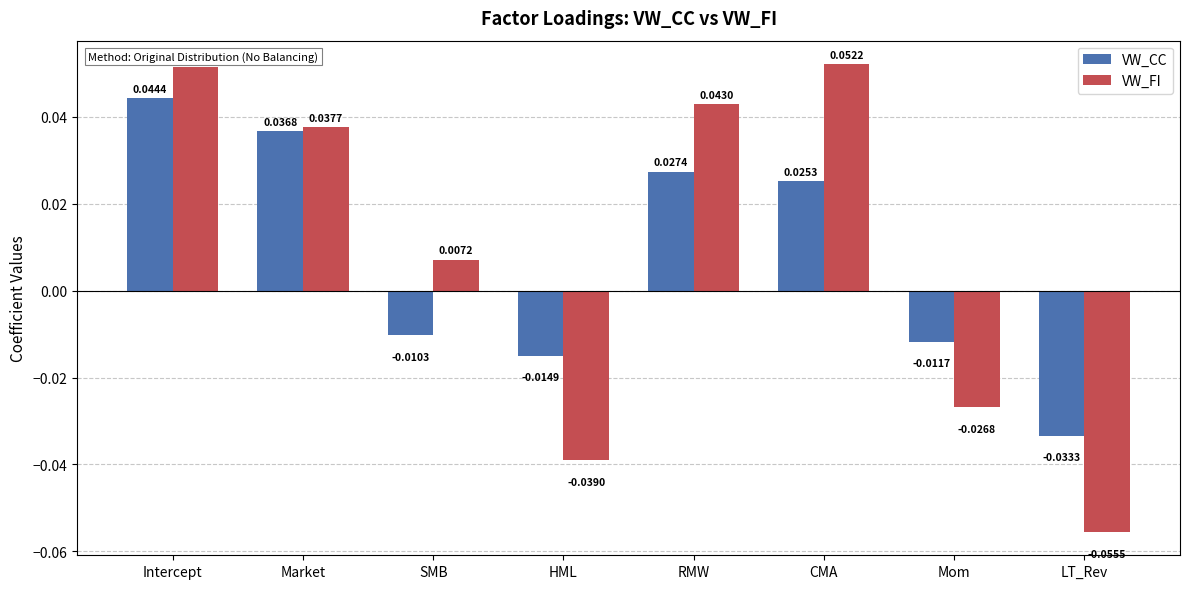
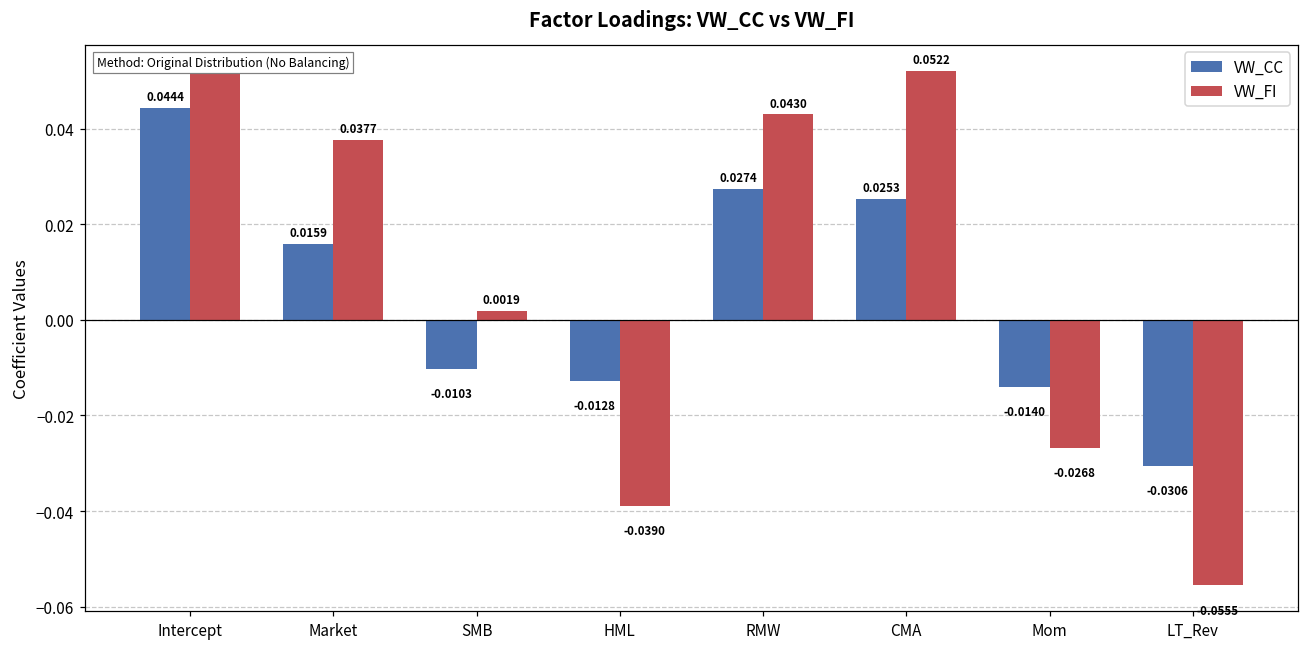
  {
    "VW_CC": {
      "Intercept": 0.0444,
-     "Market": 0.0368,
+     "Market": 0.0159,
      "SMB": -0.0103,
-     "HML": -0.0149,
+     "HML": -0.0128,
      "RMW": 0.0274,
      "CMA": 0.0253,
-     "Mom": -0.0117,
-     "LT_Rev": -0.0333
+     "Mom": -0.0140,
+     "LT_Rev": -0.0306
    },
    "VW_FI": {
      "Market": 0.0377,
-     "SMB": 0.0072,
+     "SMB": 0.0019,
      "HML": -0.0390,
      "RMW": 0.0430,
      "CMA": 0.0522,
      "Mom": -0.0268,
      "LT_Rev": -0.0555
    }
  }
